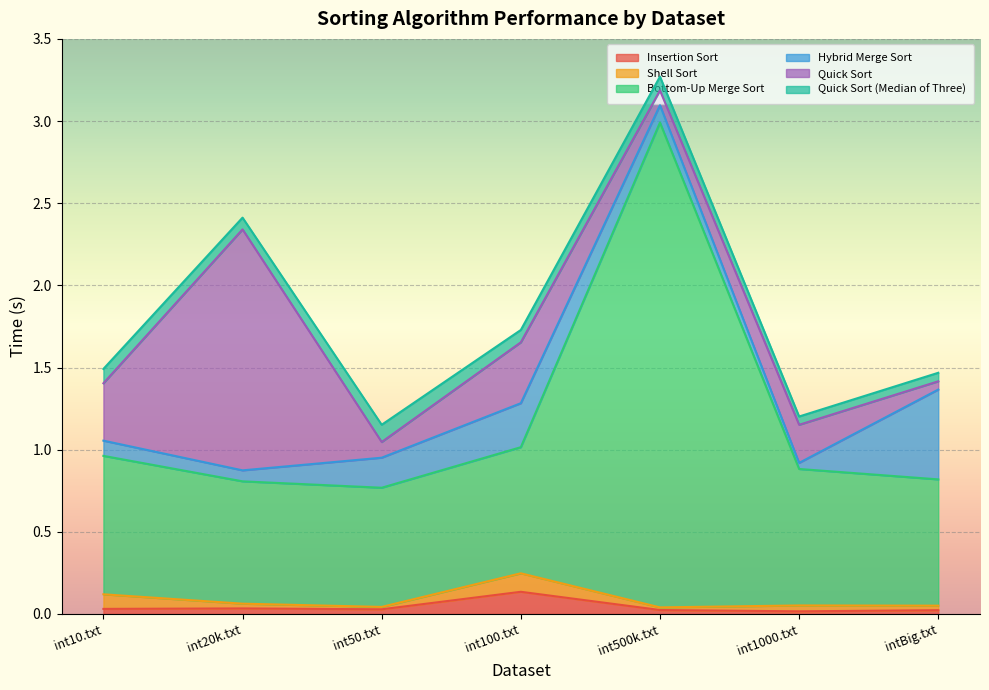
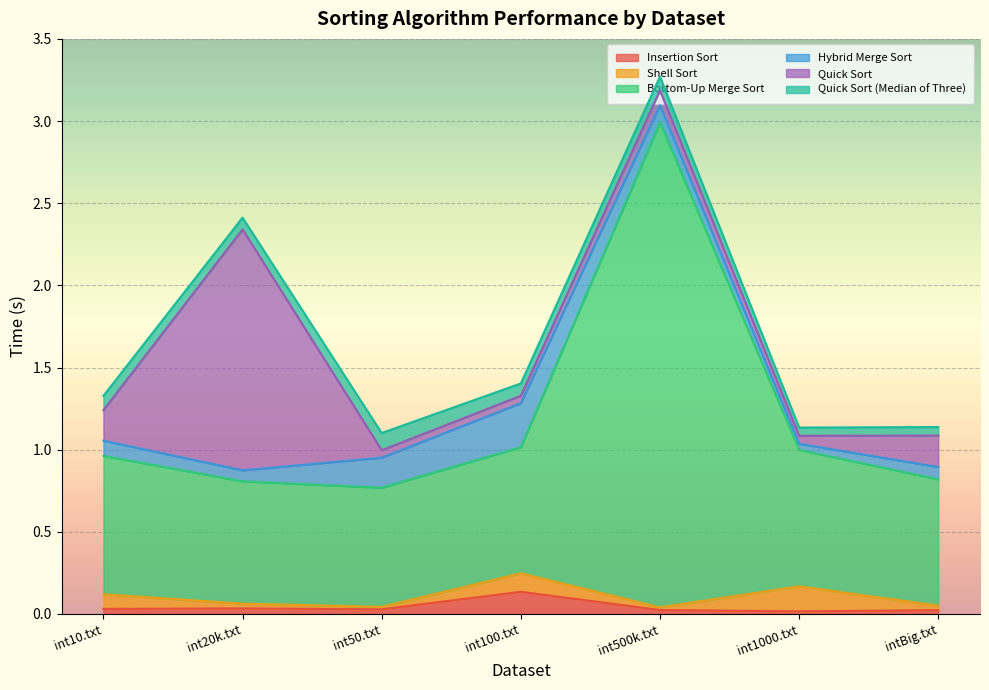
  {
    "Insertion Sort": {
      "int10.txt": 0.03,
      "int20k.txt": 0.03,
      "int100.txt": 0.13,
      "int500k.txt": 0.02,
      "int1000.txt": 0.02,
      "intBig.txt": 0.02
    },
    "Shell Sort": {
      "int10.txt": 0.09,
      "int20k.txt": 0.03,
      "int100.txt": 0.11,
      "int500k.txt": 0.02,
-     "int1000.txt": 0.04,
+     "int1000.txt": 0.15,
      "intBig.txt": 0.03
    },
    "Hybrid Merge Sort": {
      "int10.txt": 0.09,
      "int20k.txt": 0.07,
      "int50.txt": 0.18,
      "int100.txt": 0.27,
      "int500k.txt": 0.11,
      "int1000.txt": 0.04,
-     "intBig.txt": 0.55
+     "intBig.txt": 0.08
    },
    "Quick Sort": {
-     "int10.txt": 0.35,
+     "int10.txt": 0.19,
      "int20k.txt": 1.47,
-     "int50.txt": 0.10,
-     "int100.txt": 0.37,
-     "int1000.txt": 0.23,
-     "intBig.txt": 0.05
+     "int50.txt": 0.05,
+     "int100.txt": 0.05,
+     "int1000.txt": 0.05,
+     "intBig.txt": 0.19
    }
  }
